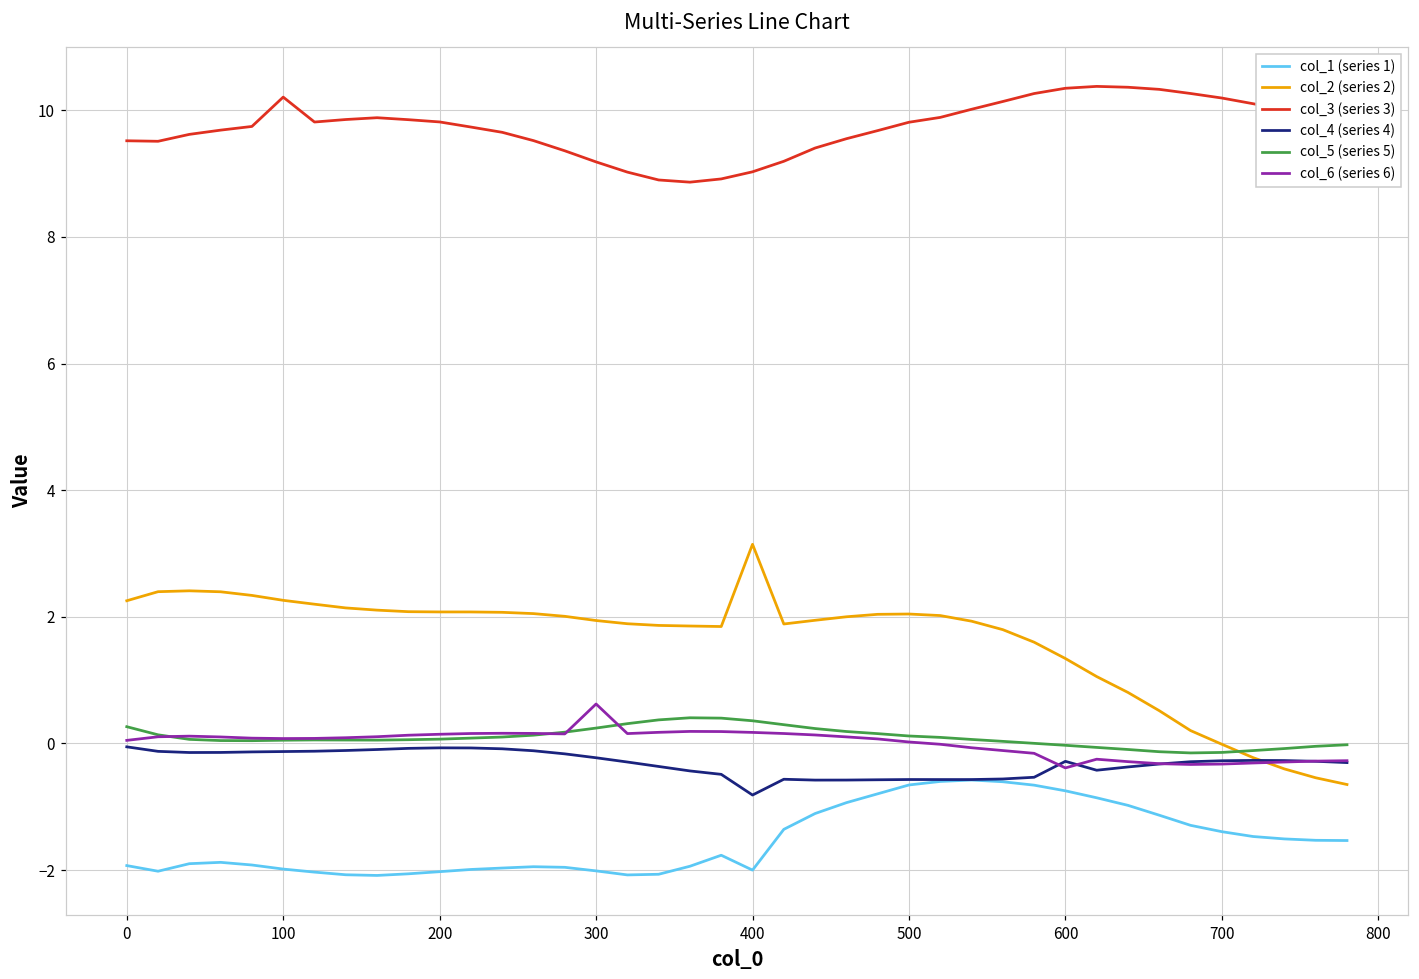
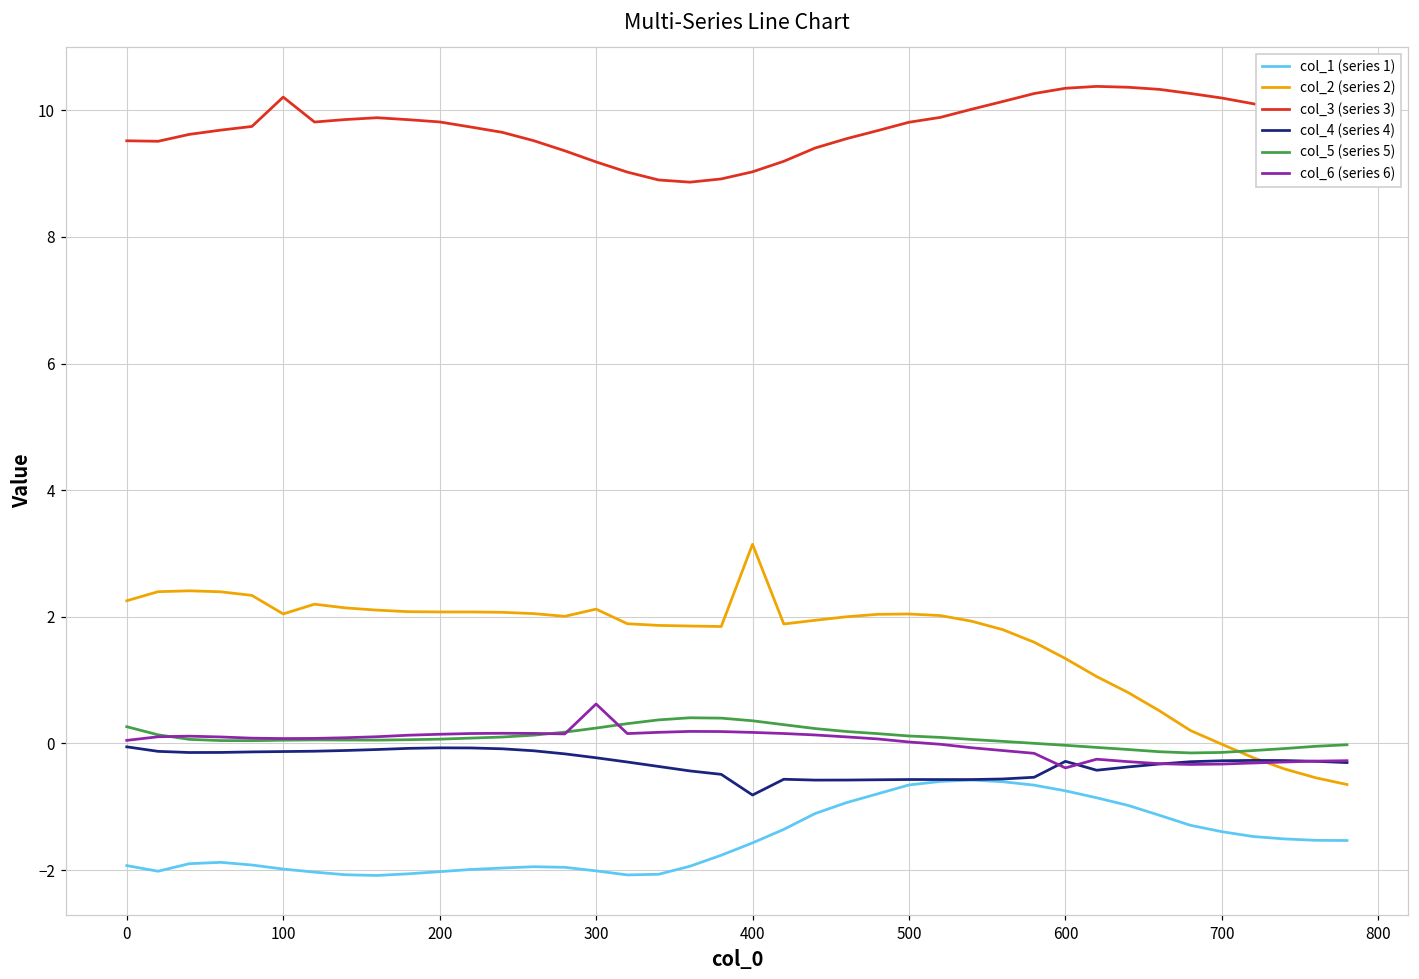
  {
    "col_1 (series 1)": {
      "0": -1.9,
      "100": -2.0,
      "200": -2.0,
      "300": -2.0,
-     "400": -2.0,
+     "400": -1.6,
      "500": -0.7,
      "600": -0.7,
      "700": -1.4
    },
    "col_2 (series 2)": {
      "0": 2.3,
-     "100": 2.3,
+     "100": 2.0,
      "200": 2.1,
-     "300": 1.9,
+     "300": 2.1,
      "400": 3.1,
      "500": 2.0,
      "600": 1.3,
      "700": 0.0
    },
    "col_3 (series 3)": {
      "0": 9.5,
      "100": 10.2,
      "200": 9.8,
      "300": 9.2,
      "400": 9.0,
      "500": 9.8,
      "600": 10.3,
      "700": 10.2
    },
    "col_4 (series 4)": {
      "0": -0.1,
      "100": -0.1,
      "200": -0.1,
      "300": -0.2,
      "400": -0.8,
      "500": -0.6,
      "600": -0.3,
      "700": -0.3
    },
    "col_5 (series 5)": {
      "0": 0.3,
      "200": 0.1,
      "300": 0.2,
      "400": 0.4,
      "500": 0.1,
      "600": 0.0,
      "700": -0.1
    },
    "col_6 (series 6)": {
      "0": 0.0,
      "200": 0.1,
      "300": 0.6,
      "400": 0.2,
      "500": 0.0,
      "600": -0.4,
      "700": -0.3
    }
  }
